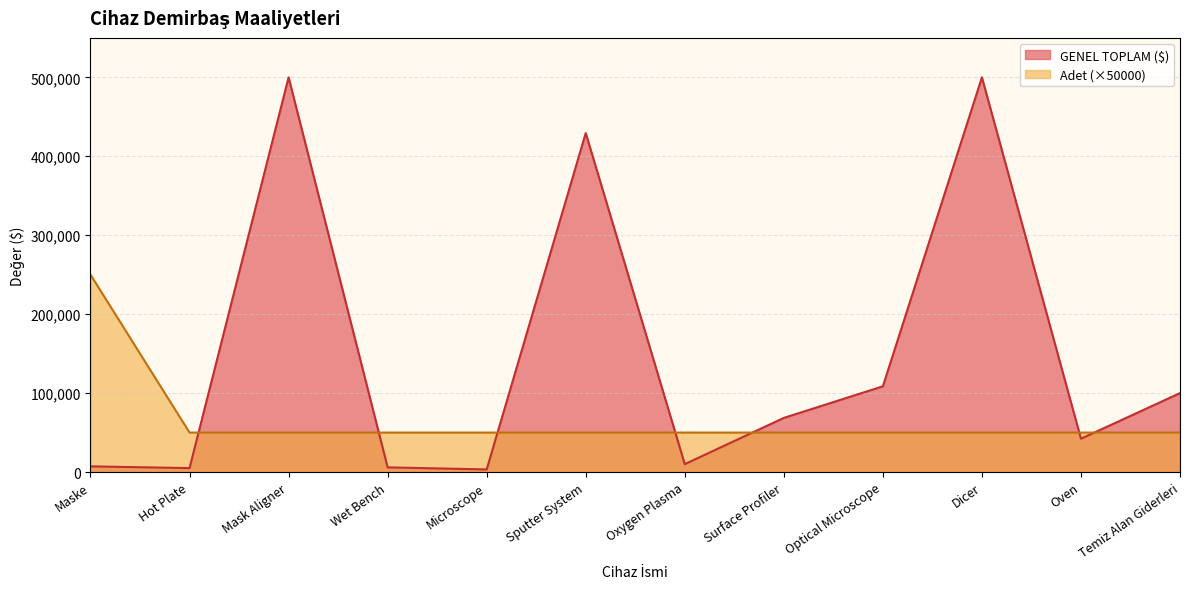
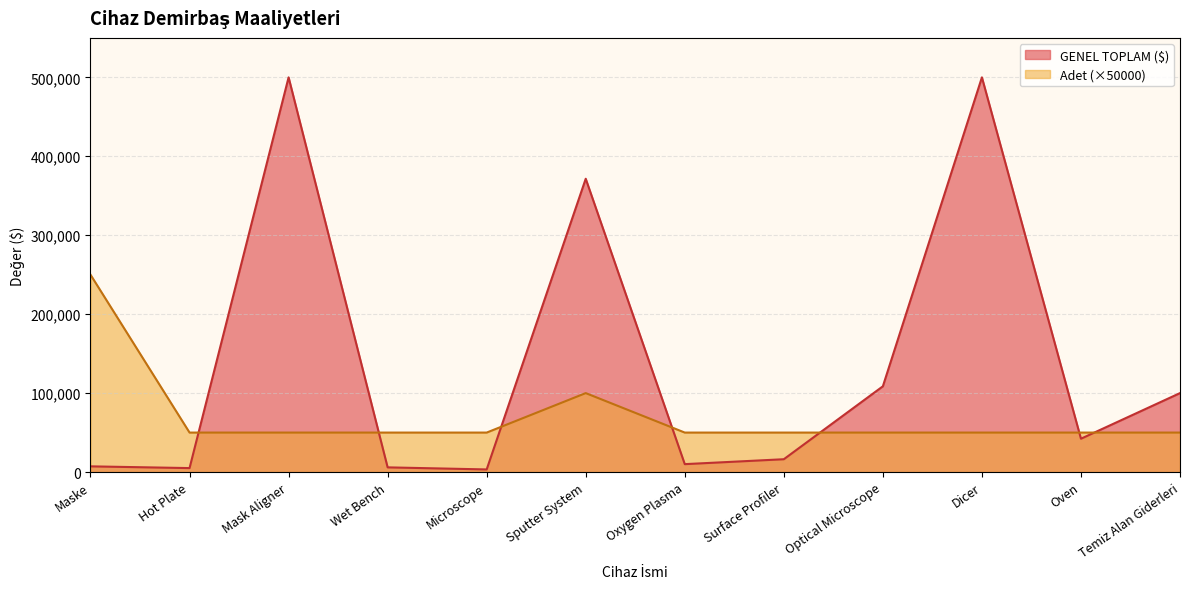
  {
    "GENEL TOPLAM ($)": {
      "Maske": "10,000",
      "Hot Plate": "10,000",
      "Mask Aligner": "500,000",
      "Wet Bench": "10,000",
      "Microscope": "0",
-     "Sputter System": "430,000",
+     "Sputter System": "370,000",
      "Oxygen Plasma": "10,000",
-     "Surface Profiler": "70,000",
+     "Surface Profiler": "20,000",
      "Optical Microscope": "110,000",
      "Dicer": "500,000",
      "Oven": "40,000",
      "Temiz Alan Giderleri": "100,000"
    },
    "Adet (×50000)": {
      "Maske": "250,000",
      "Hot Plate": "50,000",
      "Mask Aligner": "50,000",
      "Wet Bench": "50,000",
      "Microscope": "50,000",
-     "Sputter System": "50,000",
+     "Sputter System": "100,000",
      "Oxygen Plasma": "50,000",
      "Surface Profiler": "50,000",
      "Optical Microscope": "50,000",
      "Dicer": "50,000",
      "Oven": "50,000",
      "Temiz Alan Giderleri": "50,000"
    }
  }
